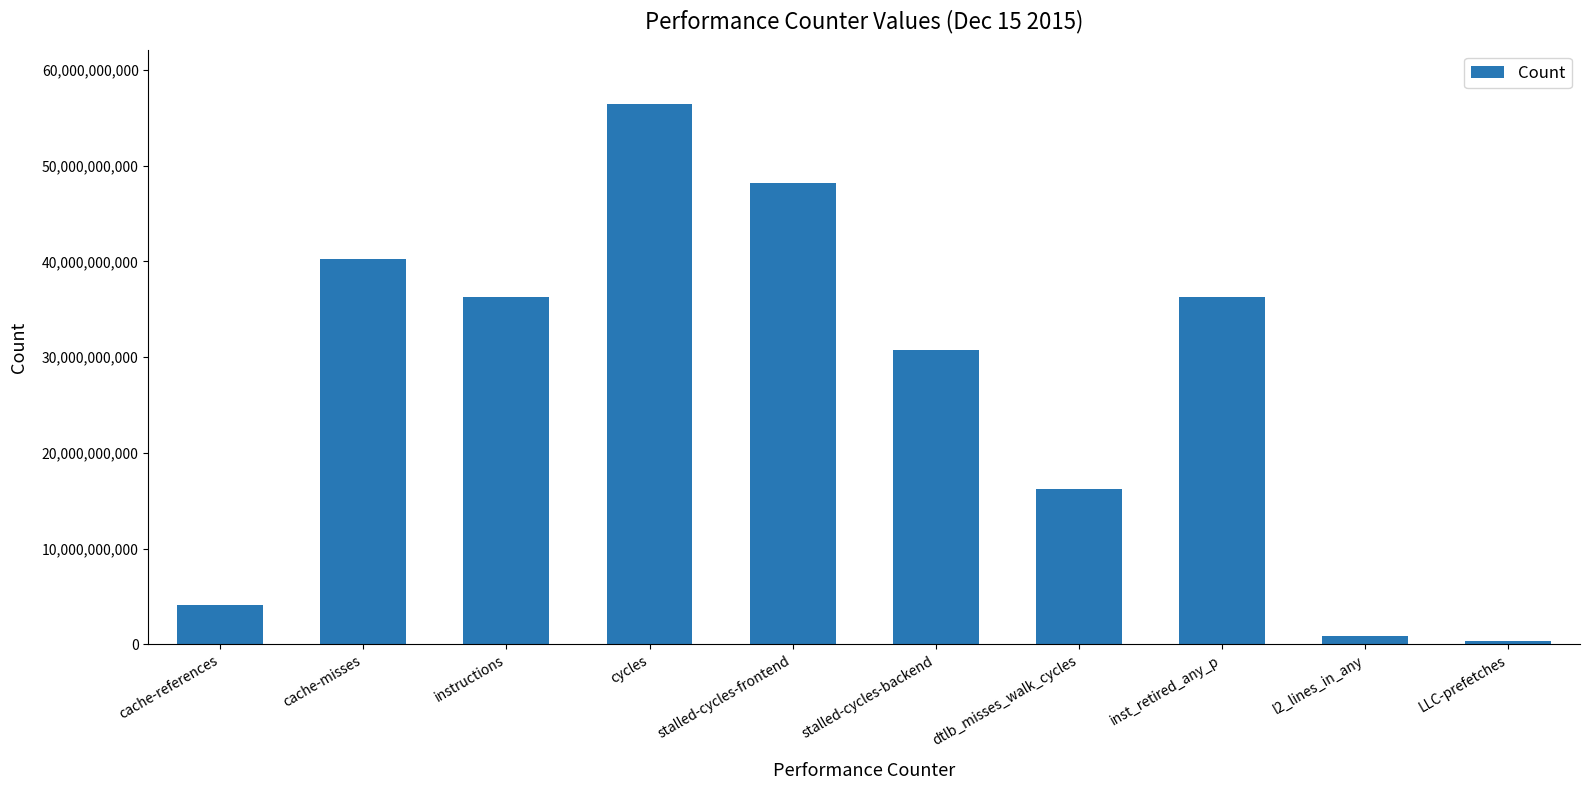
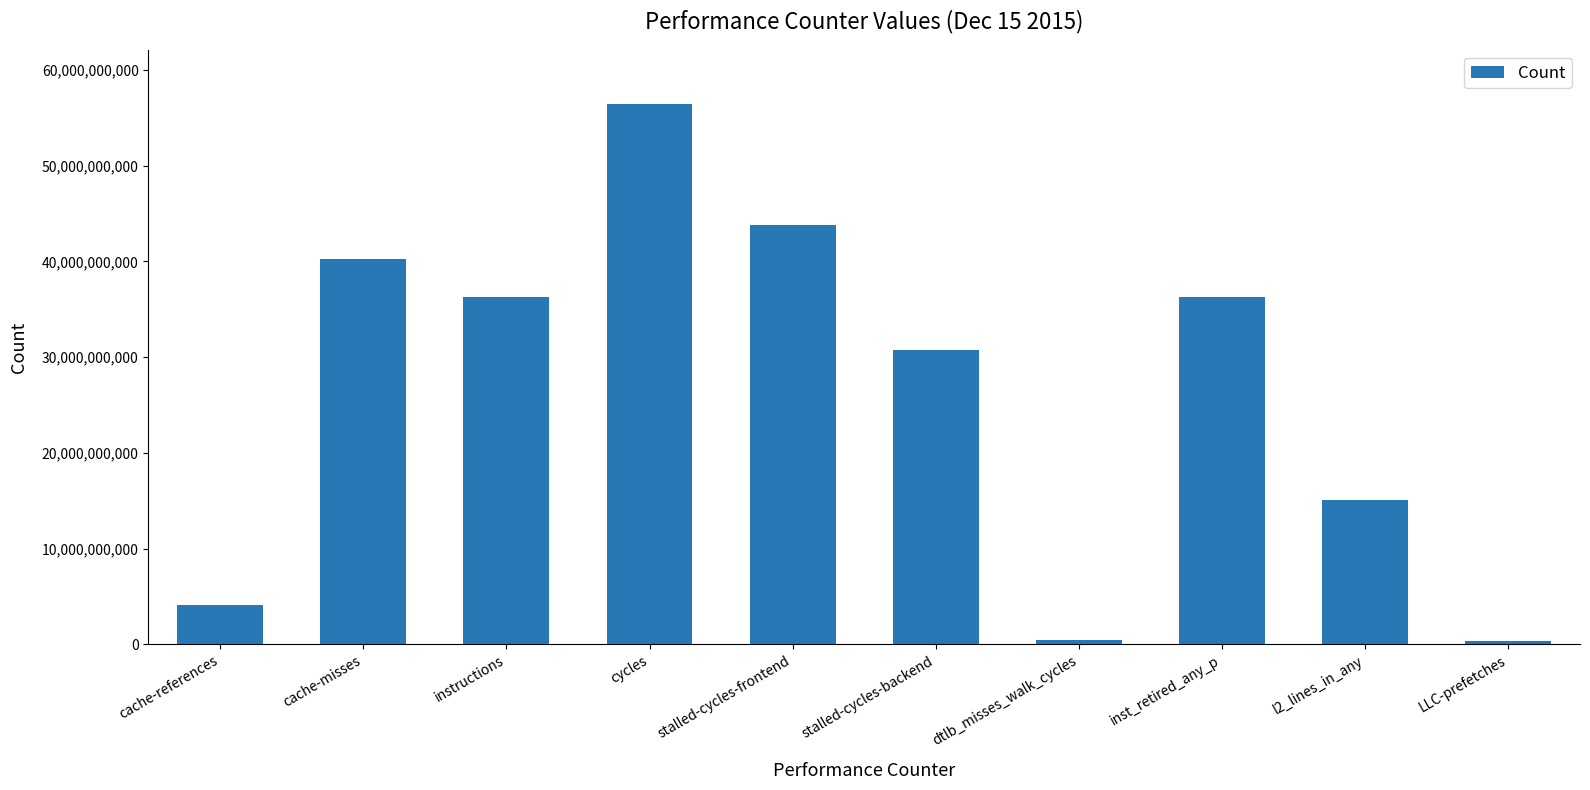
  {
    "cache-references": "4,000,000,000",
    "cache-misses": "40,000,000,000",
    "instructions": "36,000,000,000",
    "cycles": "56,000,000,000",
-   "stalled-cycles-frontend": "48,000,000,000",
+   "stalled-cycles-frontend": "44,000,000,000",
    "stalled-cycles-backend": "31,000,000,000",
-   "dtlb_misses_walk_cycles": "16,000,000,000",
+   "dtlb_misses_walk_cycles": "0",
    "inst_retired_any_p": "36,000,000,000",
-   "l2_lines_in_any": "1,000,000,000",
+   "l2_lines_in_any": "15,000,000,000",
    "LLC-prefetches": "0"
  }
